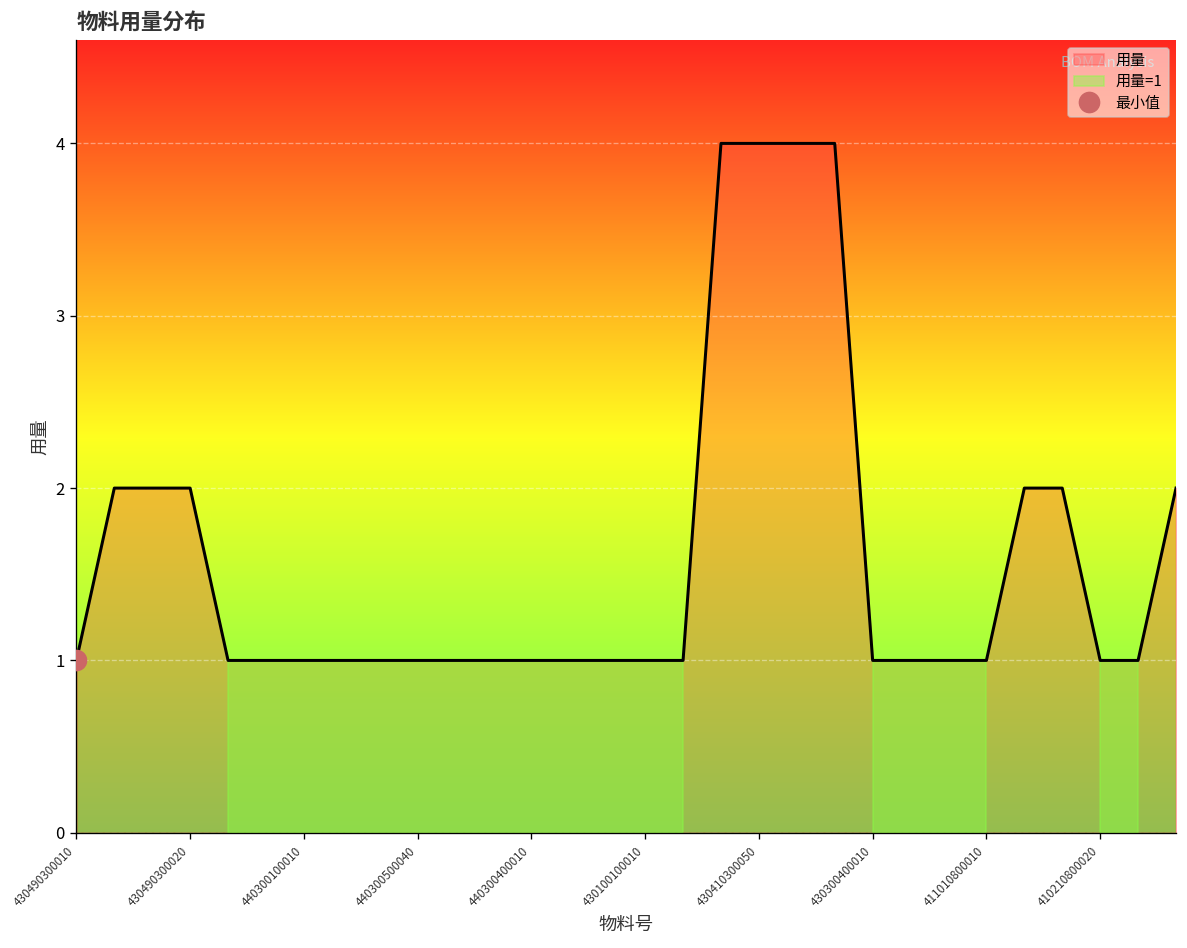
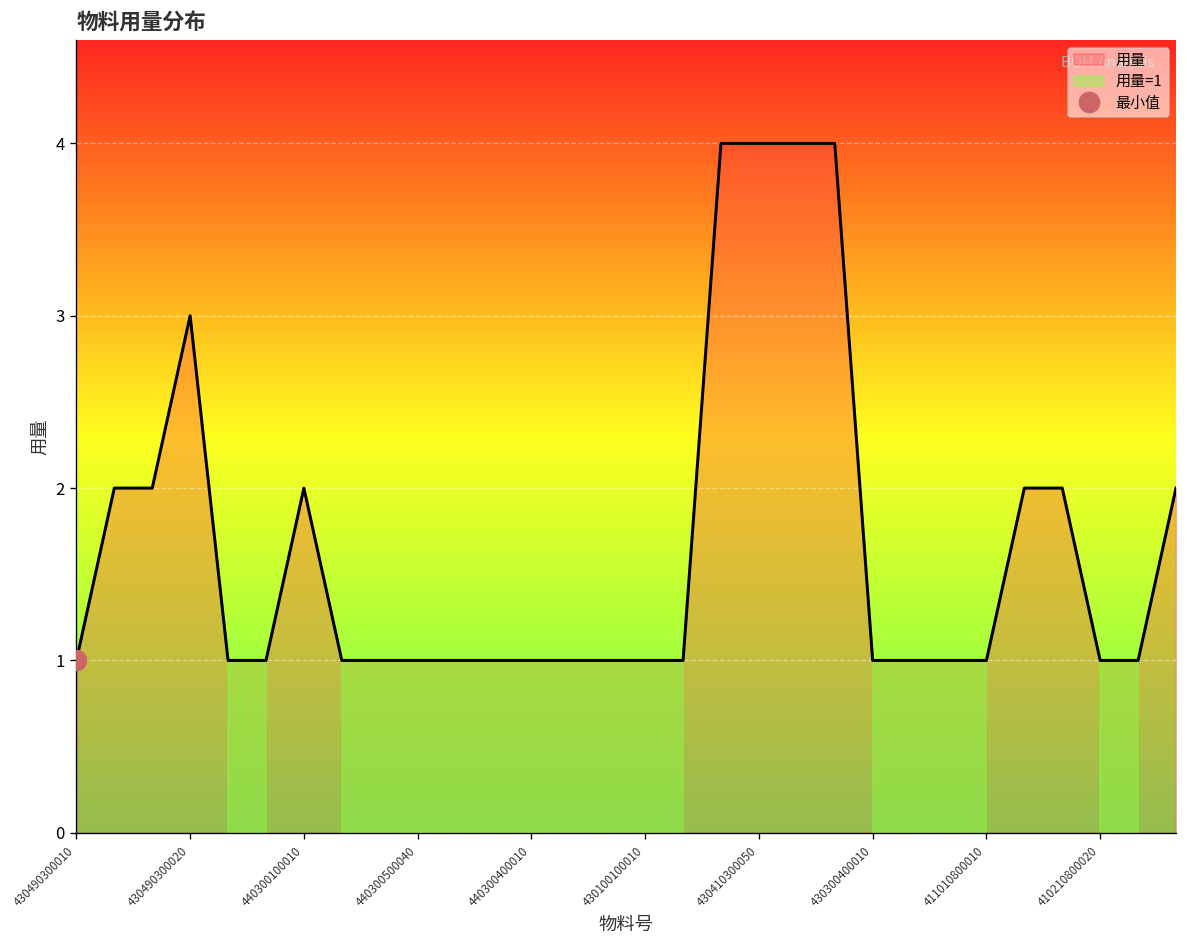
  {
    "用量": {
-     "430490300020": 2,
-     "440300100010": 1,
+     "430490300020": 3,
+     "440300100010": 2,
      "440300500040": 1,
      "440300400010": 1,
      "430100100010": 1,
      "430410300050": 4,
      "430300400010": 1,
      "411010800010": 1,
      "410210800020": 1
    }
  }
